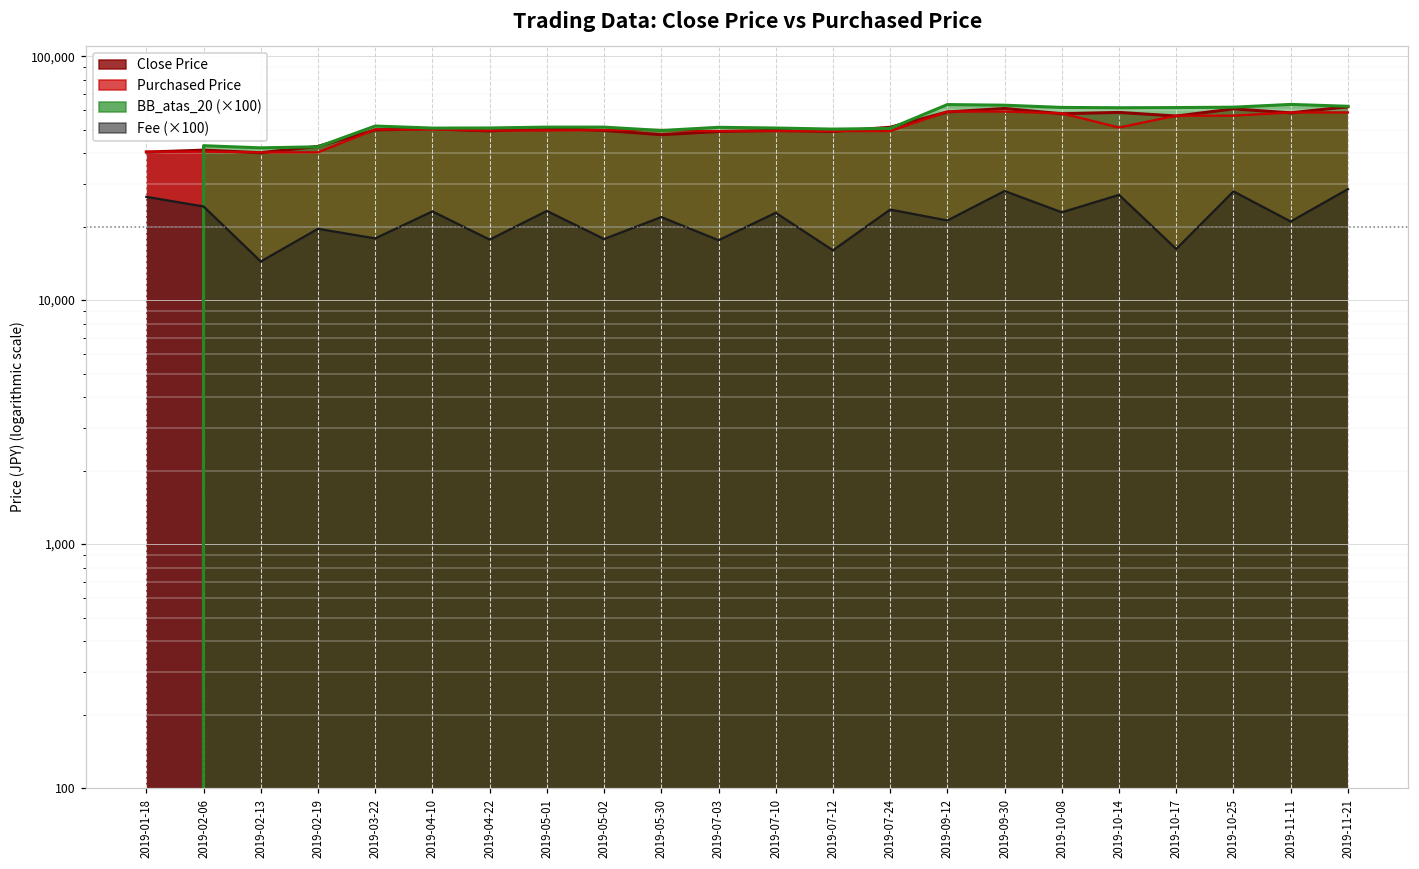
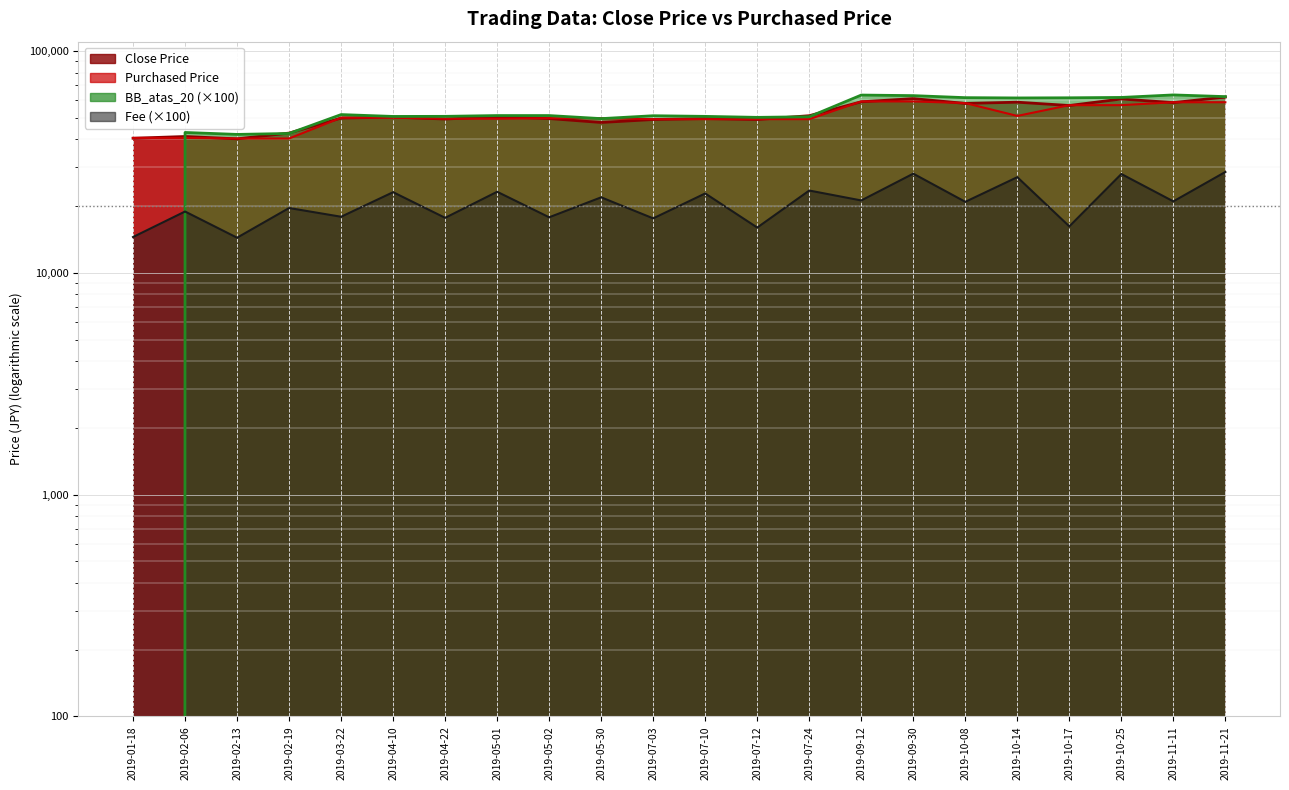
  {
    "Close Price": {
      "2019-05-30": "48,000",
      "2019-09-30": "61,000",
      "2019-10-14": "59,000"
    },
    "Purchased Price": {
      "2019-02-19": "40,000",
      "2019-09-30": "59,000",
      "2019-10-14": "51,000",
      "2019-10-25": "57,000",
      "2019-11-21": "59,000"
    },
    "Fee (×100)": {
-     "2019-01-18": "27,000",
-     "2019-02-06": "24,000",
+     "2019-01-18": "15,000",
+     "2019-02-06": "19,000",
      "2019-02-13": "14,000",
      "2019-02-19": "20,000",
      "2019-03-22": "18,000",
      "2019-04-10": "23,000",
      "2019-04-22": "18,000",
      "2019-05-01": "23,000",
      "2019-05-02": "18,000",
      "2019-05-30": "22,000",
      "2019-07-03": "18,000",
      "2019-07-10": "23,000",
      "2019-07-12": "16,000",
      "2019-07-24": "24,000",
      "2019-09-12": "21,000",
      "2019-09-30": "28,000",
-     "2019-10-08": "23,000",
+     "2019-10-08": "21,000",
      "2019-10-14": "27,000",
      "2019-10-17": "16,000",
      "2019-10-25": "28,000",
      "2019-11-11": "21,000",
      "2019-11-21": "29,000"
    }
  }
